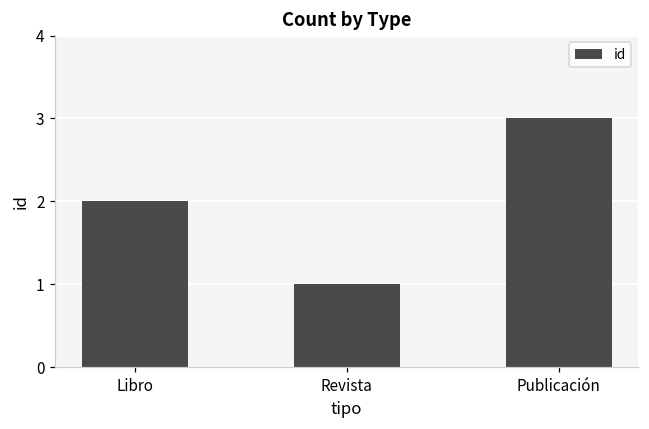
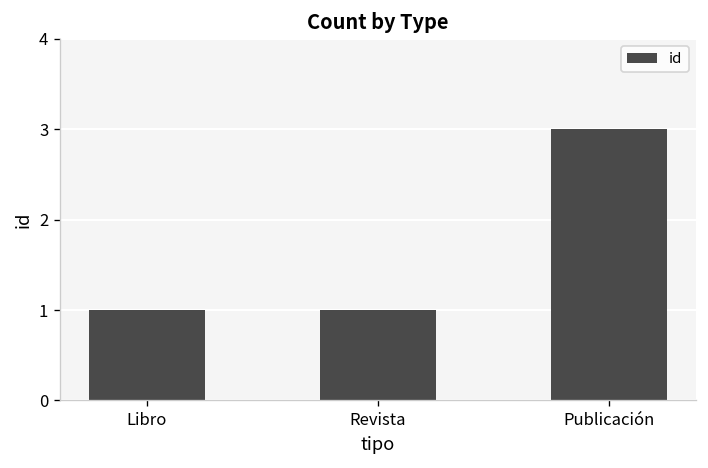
  {
-   "Libro": 2,
+   "Libro": 1,
    "Revista": 1,
    "Publicación": 3
  }
